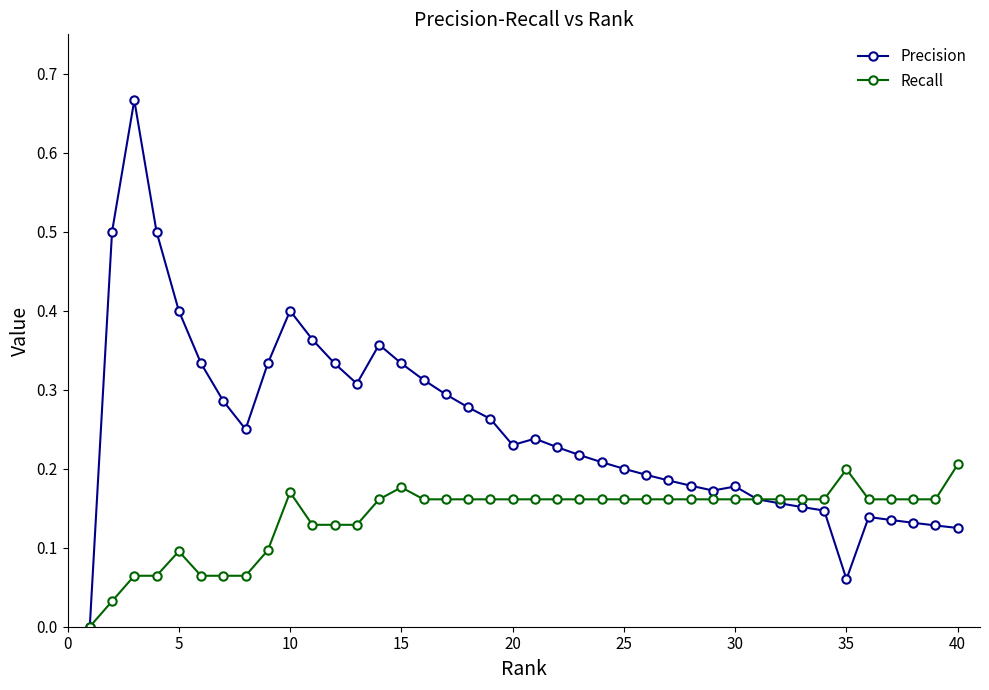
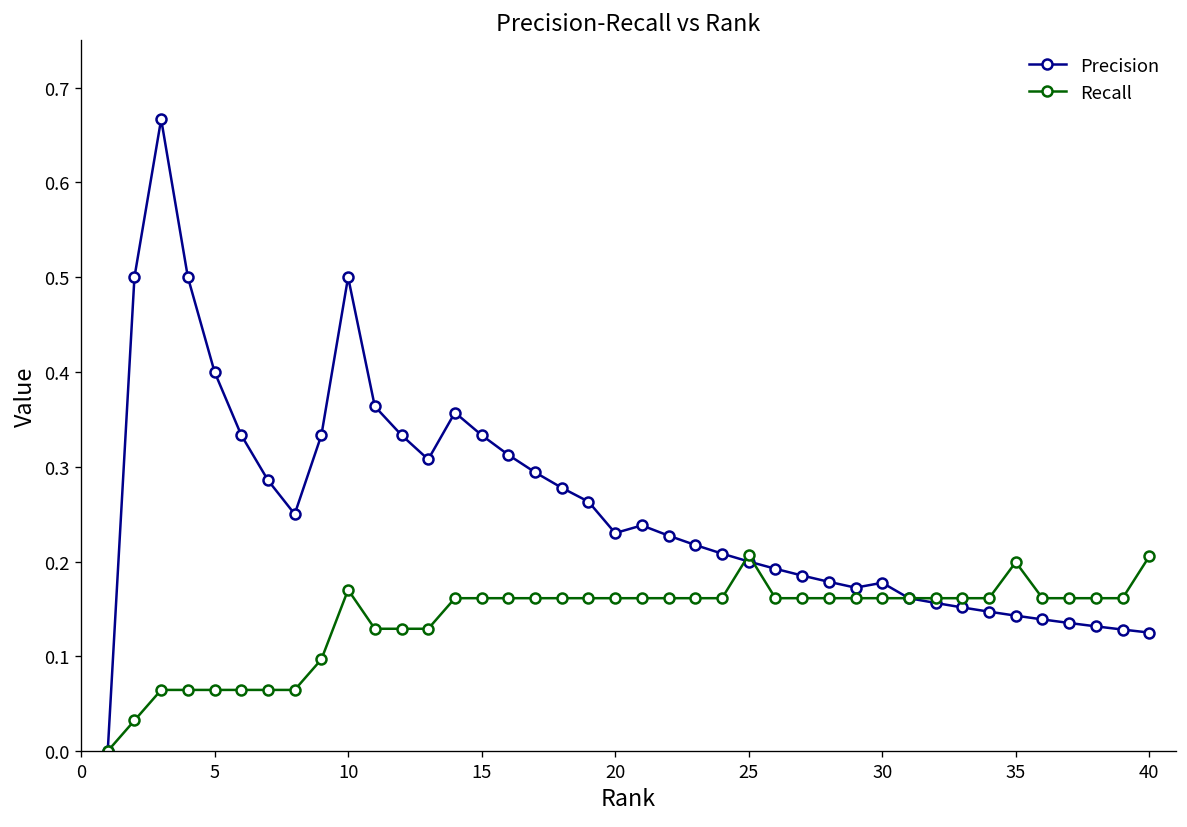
  {
    "Precision": {
      "5": 0.40,
-     "10": 0.4,
+     "10": 0.5,
      "15": 0.33,
      "20": 0.23,
      "25": 0.20,
      "30": 0.18,
-     "35": 0.06,
+     "35": 0.14,
      "40": 0.13
    },
    "Recall": {
-     "5": 0.10,
+     "5": 0.06,
      "10": 0.17,
-     "15": 0.18,
+     "15": 0.16,
      "20": 0.16,
-     "25": 0.16,
+     "25": 0.21,
      "30": 0.16,
      "35": 0.20,
      "40": 0.21
    }
  }
